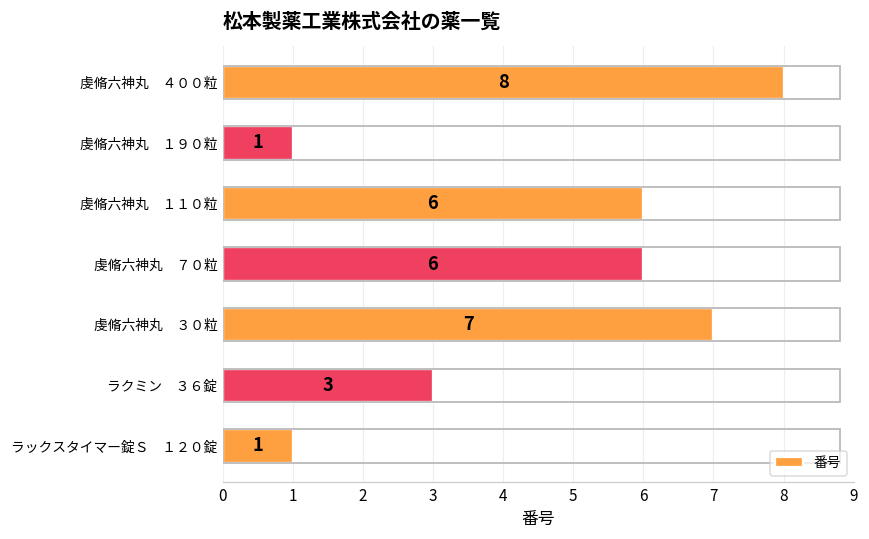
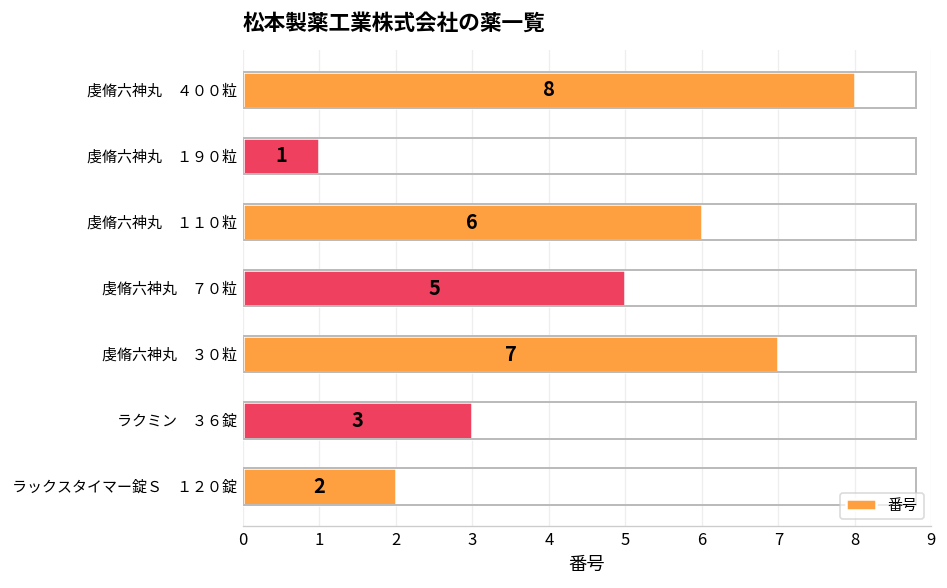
  {
    "虔脩六神丸 ４００粒": 8,
    "虔脩六神丸 １９０粒": 1,
    "虔脩六神丸 １１０粒": 6,
-   "虔脩六神丸 ７０粒": 6,
+   "虔脩六神丸 ７０粒": 5,
    "虔脩六神丸 ３０粒": 7,
    "ラクミン ３６錠": 3,
-   "ラックスタイマー錠Ｓ １２０錠": 1
+   "ラックスタイマー錠Ｓ １２０錠": 2
  }
